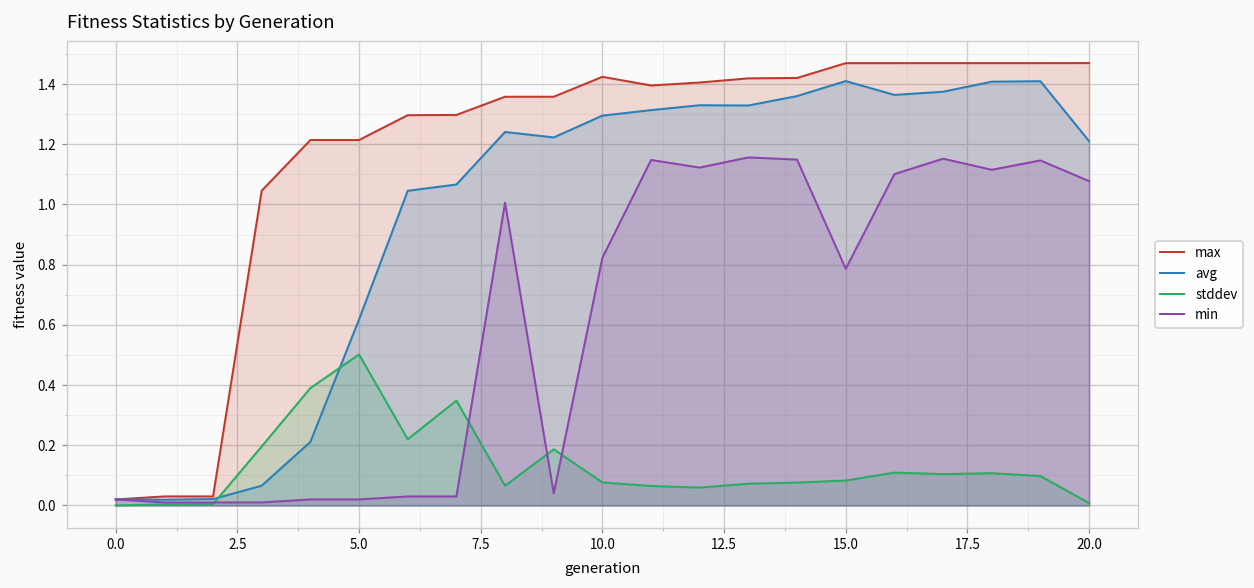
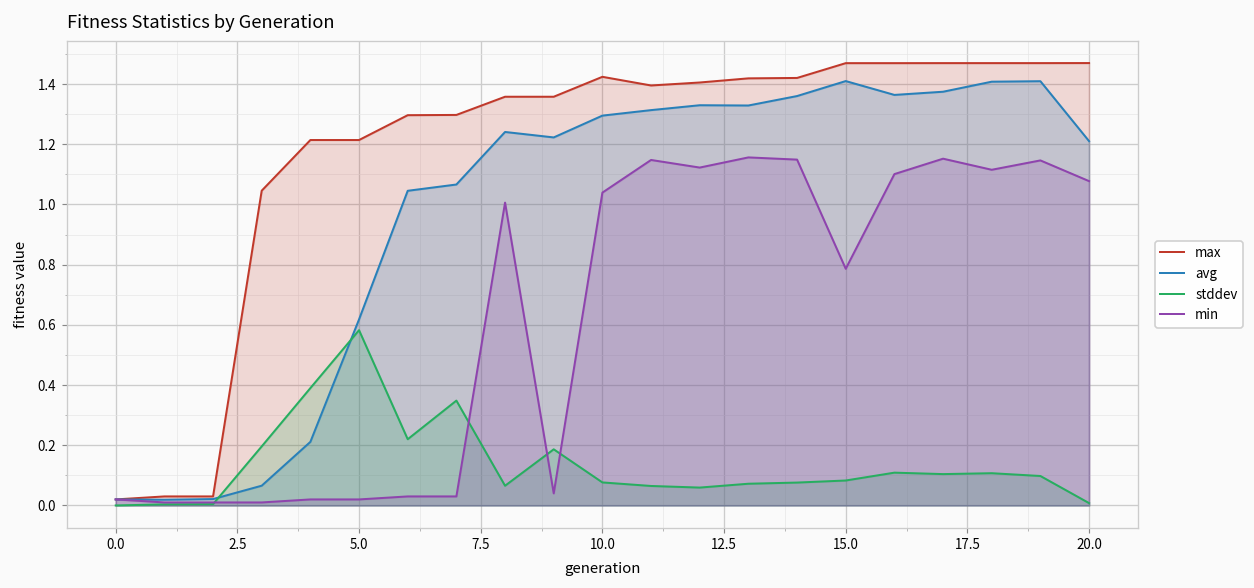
  {
    "max": {
      "5.0": 1.21,
      "10.0": 1.42,
      "15.0": 1.47,
      "20.0": 1.47
    },
    "avg": {
      "5.0": 0.62,
      "10.0": 1.30,
      "15.0": 1.41,
      "20.0": 1.21
    },
    "stddev": {
      "0.0": 0.00,
-     "5.0": 0.50,
+     "5.0": 0.58,
      "10.0": 0.08,
      "15.0": 0.08,
      "20.0": 0.01
    },
    "min": {
      "5.0": 0.02,
-     "10.0": 0.82,
+     "10.0": 1.04,
      "15.0": 0.79,
      "20.0": 1.08
    }
  }
